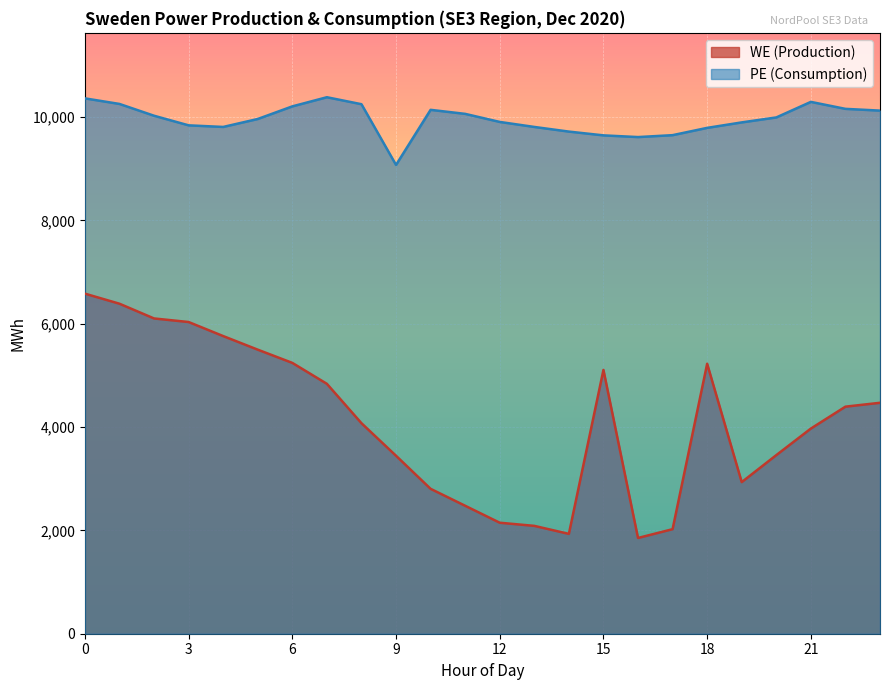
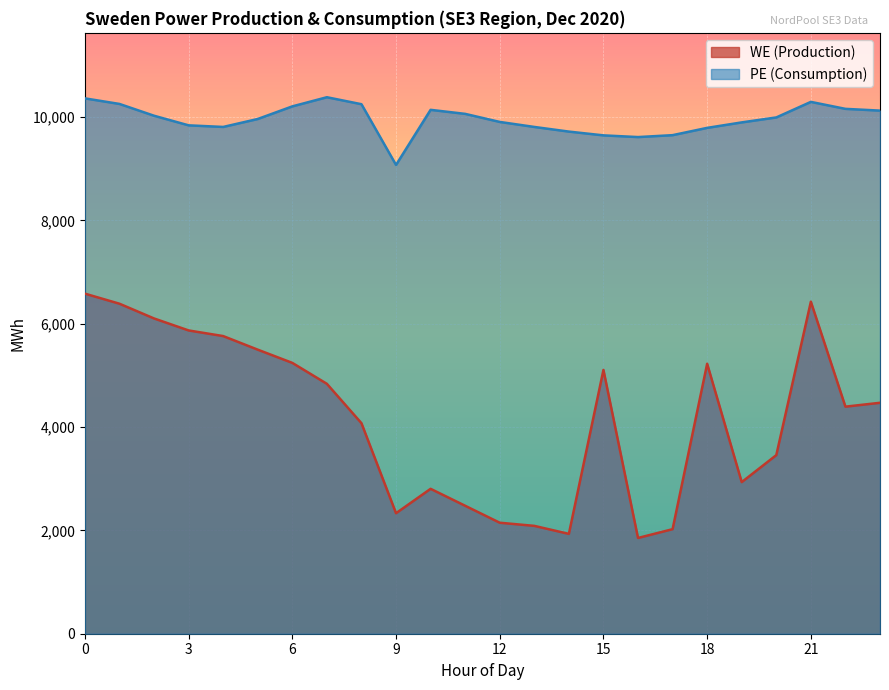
  {
    "WE (Production)": {
      "0": "6,600",
-     "3": "6,000",
+     "3": "5,900",
      "6": "5,200",
-     "9": "3,400",
+     "9": "2,300",
      "12": "2,100",
      "15": "5,100",
      "18": "5,200",
-     "21": "4,000"
+     "21": "6,400"
    },
    "PE (Consumption)": {
      "0": "10,400",
      "3": "9,800",
      "6": "10,200",
      "9": "9,100",
      "12": "9,900",
      "15": "9,600",
      "18": "9,800",
      "21": "10,300"
    }
  }
